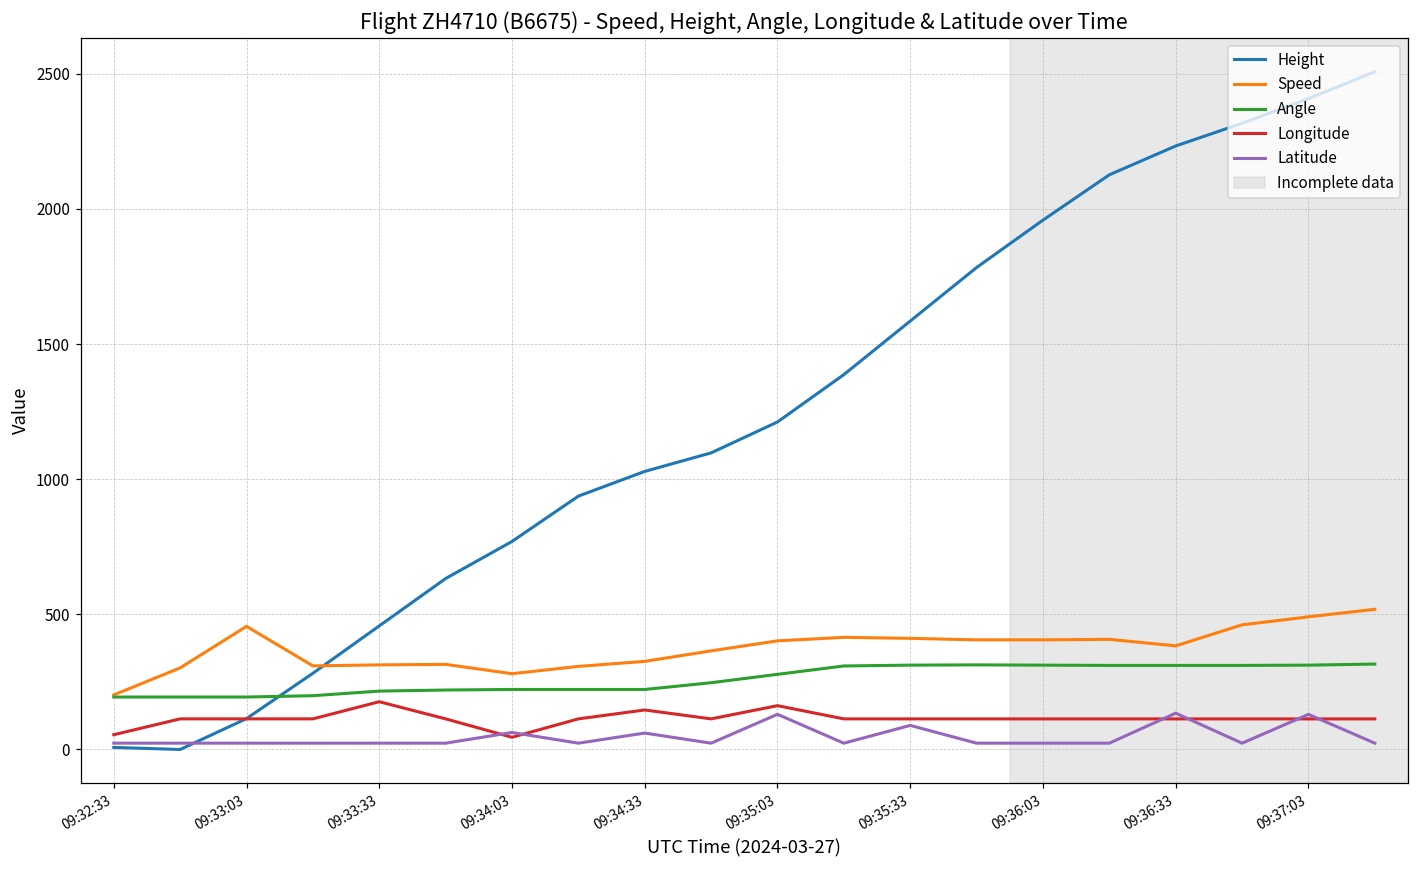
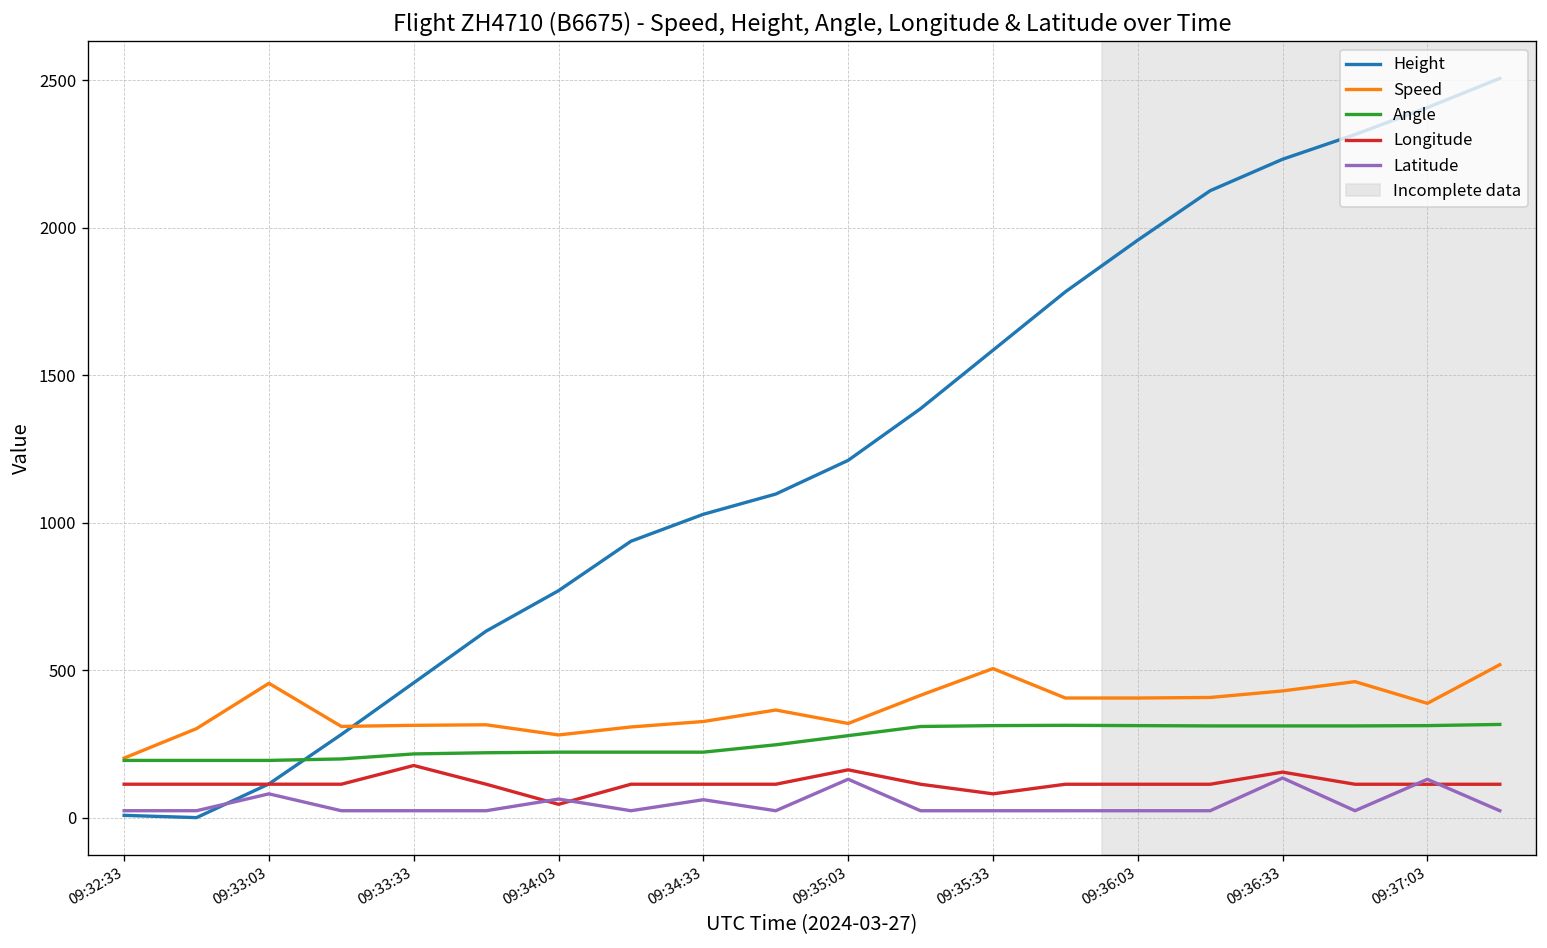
  {
    "Height": {
      "09:32:33": 10,
      "09:33:33": 460,
      "09:34:03": 770,
      "09:34:33": 1030,
      "09:35:03": 1210,
      "09:35:33": 1580,
      "09:36:03": 1960,
      "09:36:33": 2230
    },
    "Speed": {
      "09:33:03": 460,
      "09:33:33": 310,
      "09:34:03": 280,
      "09:34:33": 330,
-     "09:35:03": 400,
-     "09:35:33": 410,
+     "09:35:03": 320,
+     "09:35:33": 510,
      "09:36:03": 410,
-     "09:36:33": 380,
-     "09:37:03": 490
+     "09:36:33": 430,
+     "09:37:03": 390
    },
    "Angle": {
      "09:33:03": 190,
      "09:33:33": 220,
      "09:34:03": 220,
      "09:34:33": 220,
      "09:35:03": 280,
      "09:35:33": 310,
      "09:36:03": 310,
      "09:36:33": 310,
      "09:37:03": 310
    },
    "Longitude": {
-     "09:32:33": 50,
+     "09:32:33": 110,
      "09:33:33": 180,
      "09:34:03": 50,
-     "09:34:33": 150,
+     "09:34:33": 110,
      "09:35:03": 160,
-     "09:35:33": 110,
+     "09:35:33": 80,
      "09:36:03": 110,
-     "09:36:33": 110,
+     "09:36:33": 150,
      "09:37:03": 110
    },
    "Latitude": {
      "09:32:33": 20,
-     "09:33:03": 20,
+     "09:33:03": 80,
      "09:33:33": 20,
      "09:34:03": 60,
      "09:34:33": 60,
      "09:35:03": 130,
-     "09:35:33": 90,
+     "09:35:33": 20,
      "09:36:03": 20,
      "09:36:33": 130,
      "09:37:03": 130
    }
  }
